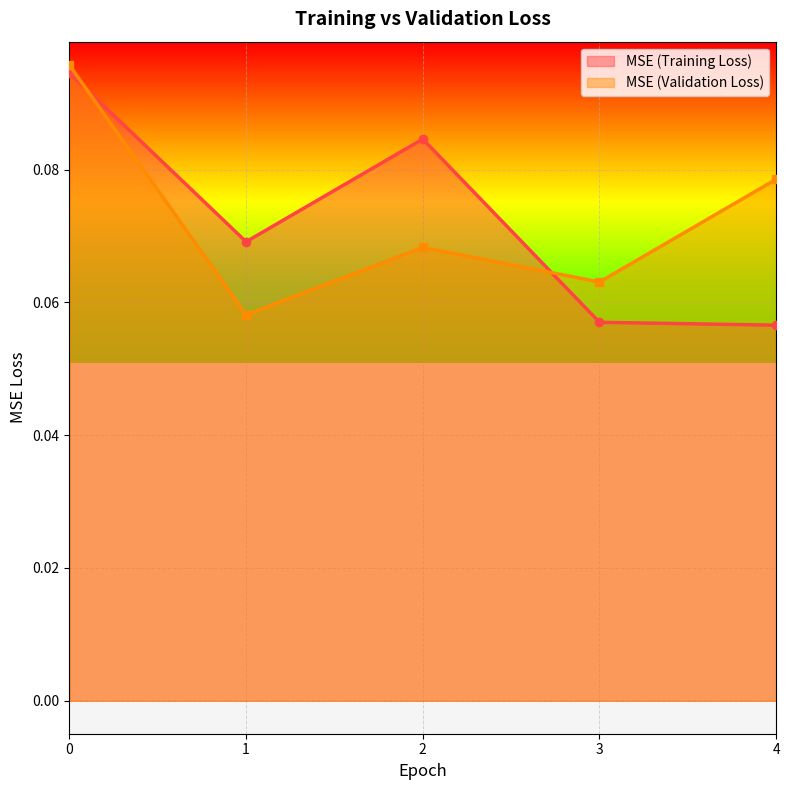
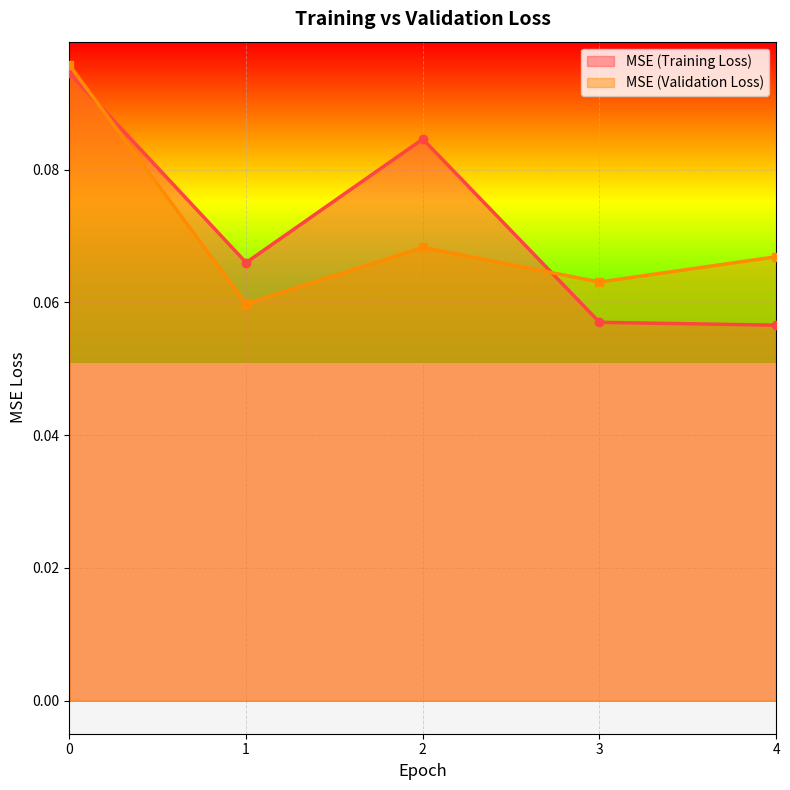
  {
    "MSE (Training Loss)": {
      "0": 0.095,
-     "1": 0.069,
+     "1": 0.066,
      "2": 0.085,
      "3": 0.057,
      "4": 0.057
    },
    "MSE (Validation Loss)": {
      "0": 0.096,
-     "1": 0.058,
+     "1": 0.060,
      "2": 0.068,
      "3": 0.063,
-     "4": 0.079
+     "4": 0.067
    }
  }
